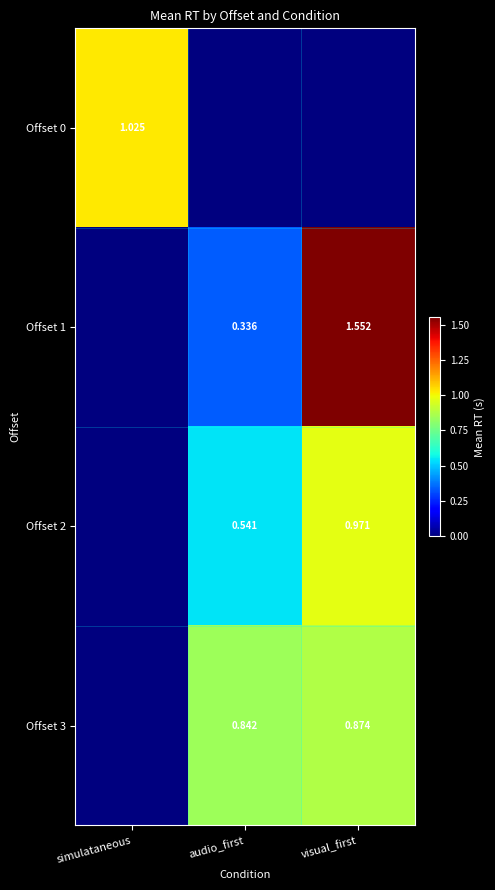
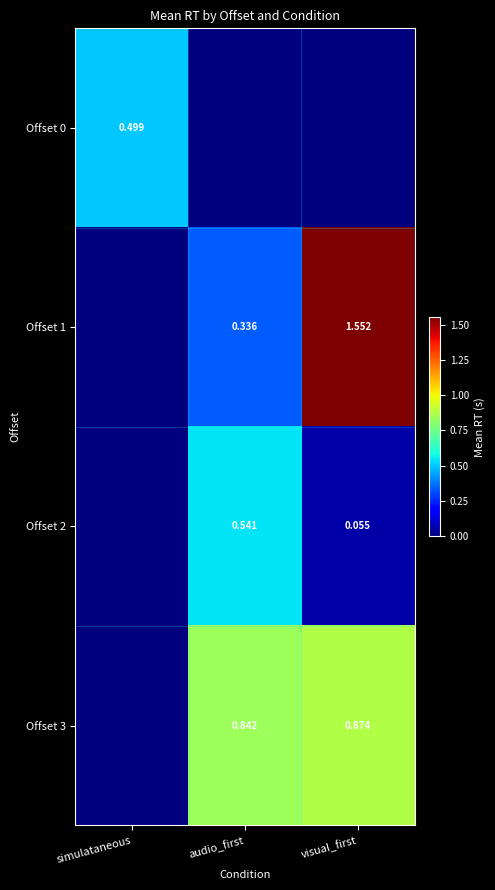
  {
    "Offset 0": {
-     "simulataneous": 1.025
+     "simulataneous": 0.499
    },
    "Offset 1": {
      "audio_first": 0.336,
      "visual_first": 1.552
    },
    "Offset 2": {
      "audio_first": 0.541,
-     "visual_first": 0.971
+     "visual_first": 0.055
    },
    "Offset 3": {
      "audio_first": 0.842,
      "visual_first": 0.874
    }
  }
